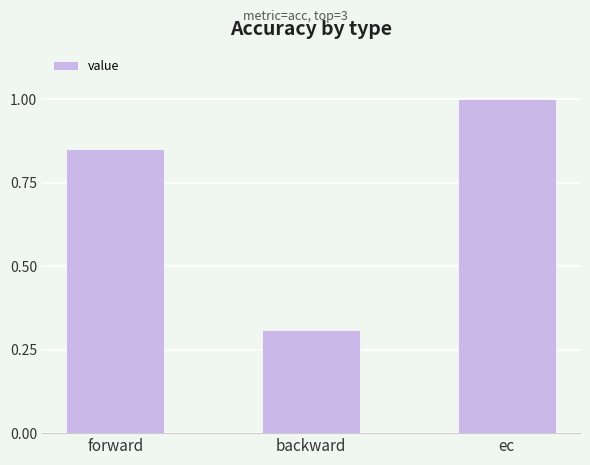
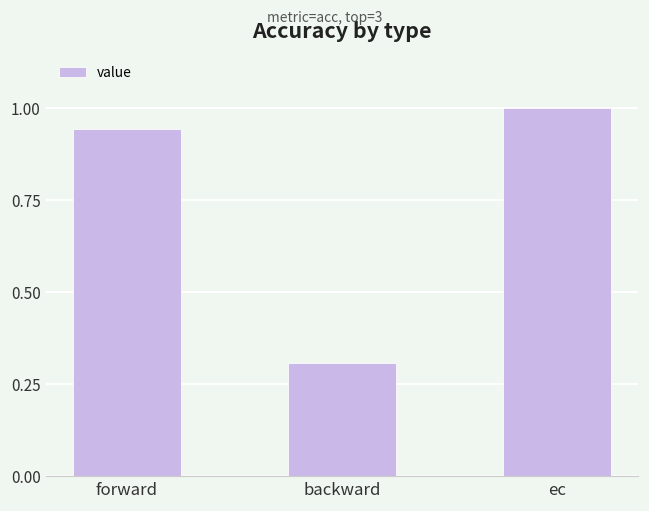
  {
-   "forward": 0.85,
+   "forward": 0.94,
    "backward": 0.31,
    "ec": 1.00
  }
